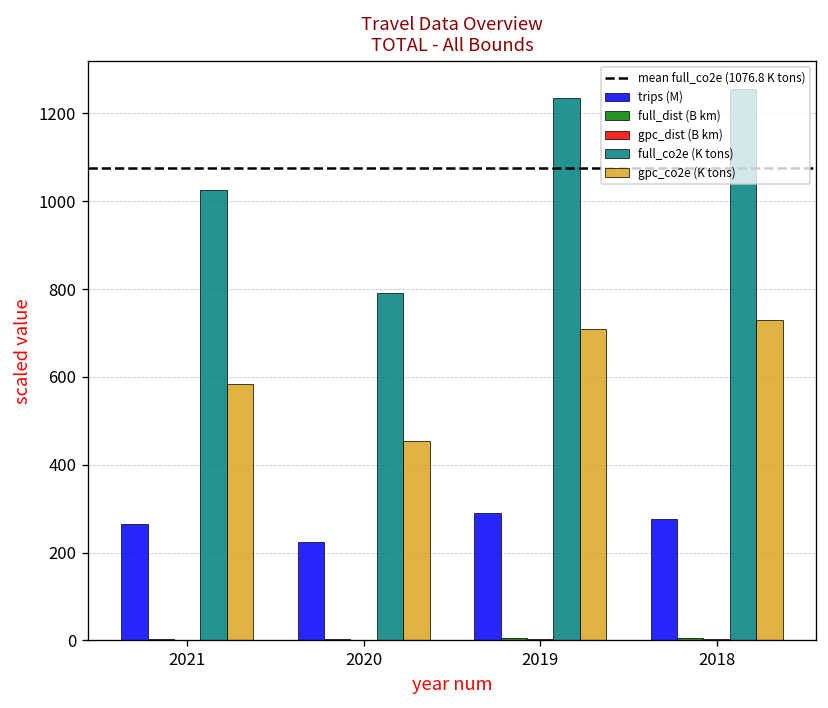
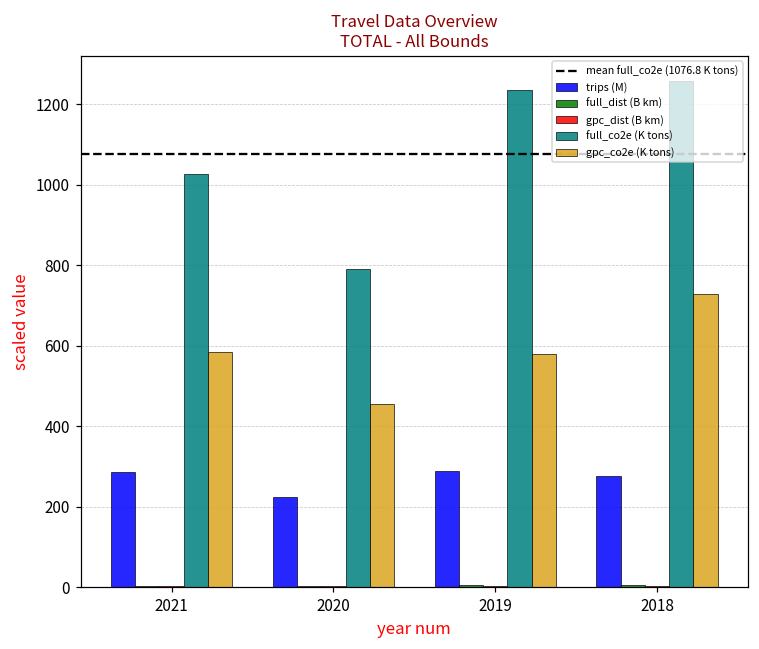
  {
    "trips (M)": {
-     "2021": 260,
+     "2021": 290,
      "2020": 220,
      "2019": 290,
      "2018": 280
    },
    "full_co2e (K tons)": {
      "2021": 1030,
      "2020": 790,
      "2019": 1230
    },
    "gpc_co2e (K tons)": {
      "2021": 590,
      "2020": 450,
-     "2019": 710,
+     "2019": 580,
      "2018": 730
    }
  }
